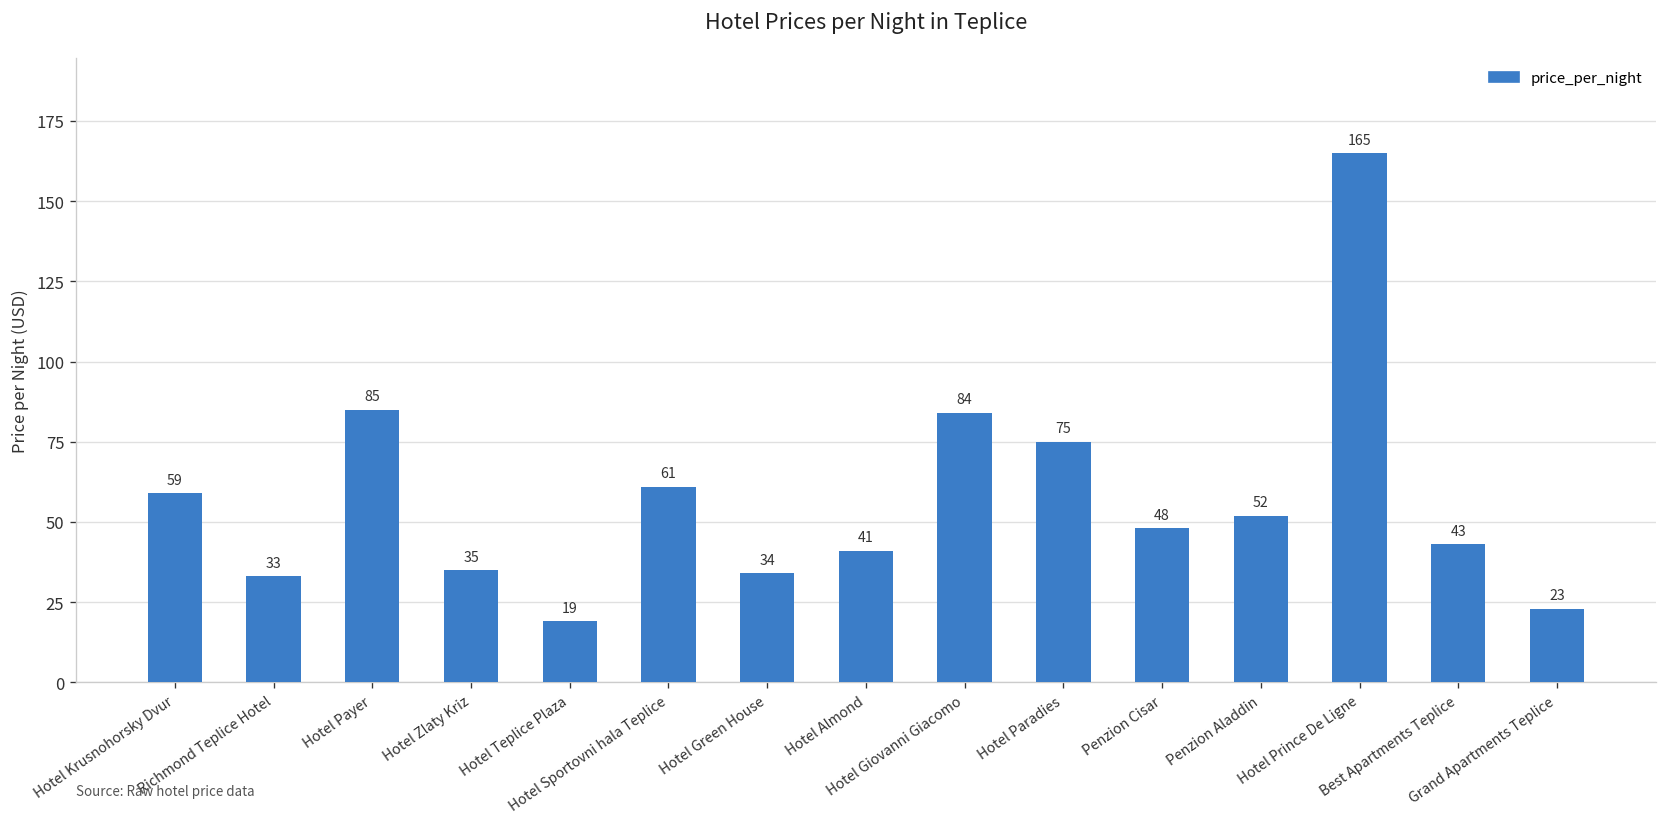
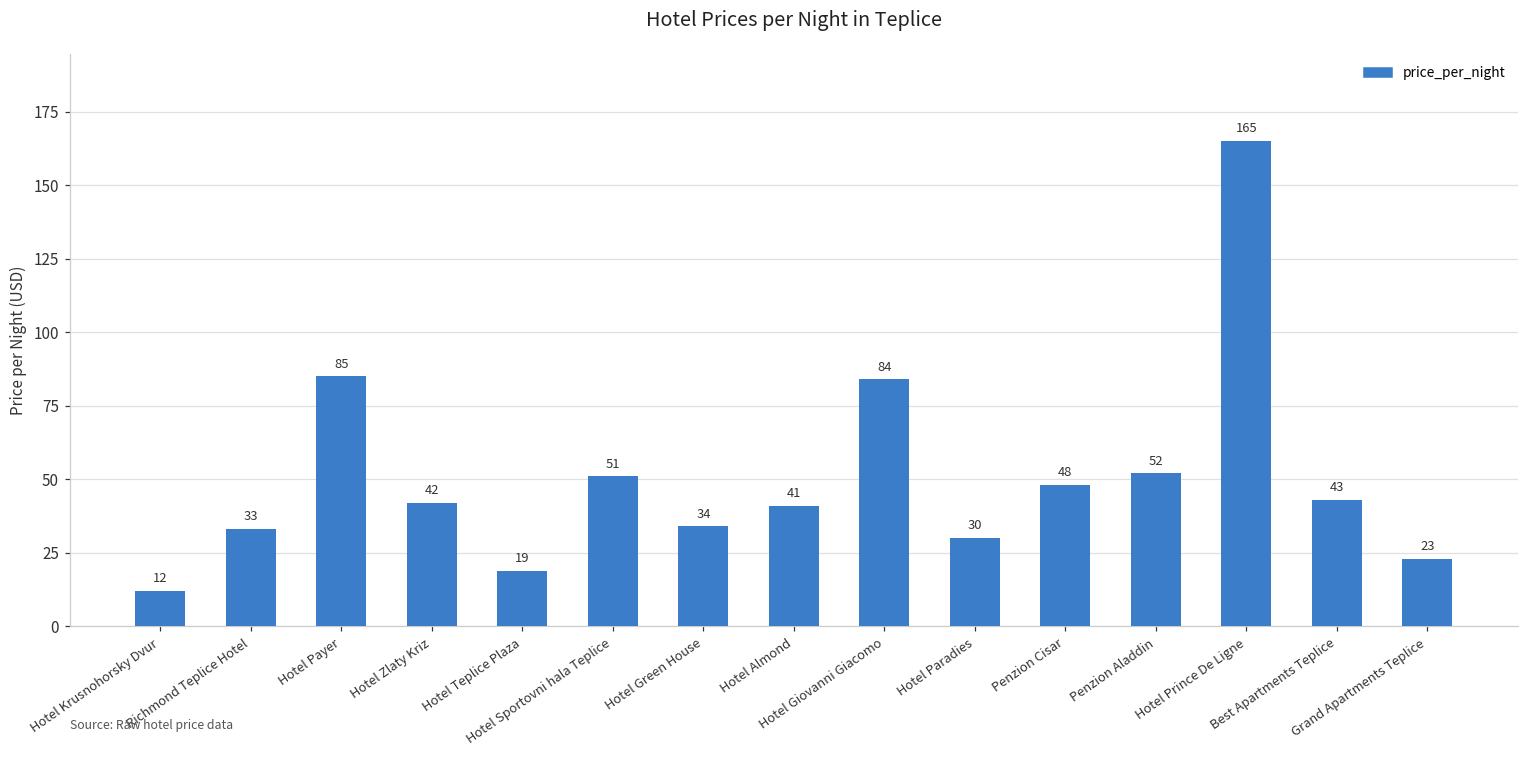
  {
-   "Hotel Krusnohorsky Dvur": 59,
+   "Hotel Krusnohorsky Dvur": 12,
    "Richmond Teplice Hotel": 33,
    "Hotel Payer": 85,
-   "Hotel Zlaty Kriz": 35,
+   "Hotel Zlaty Kriz": 42,
    "Hotel Teplice Plaza": 19,
-   "Hotel Sportovni hala Teplice": 61,
+   "Hotel Sportovni hala Teplice": 51,
    "Hotel Green House": 34,
    "Hotel Almond": 41,
    "Hotel Giovanni Giacomo": 84,
-   "Hotel Paradies": 75,
+   "Hotel Paradies": 30,
    "Penzion Cisar": 48,
    "Penzion Aladdin": 52,
    "Hotel Prince De Ligne": 165,
    "Best Apartments Teplice": 43,
    "Grand Apartments Teplice": 23
  }
